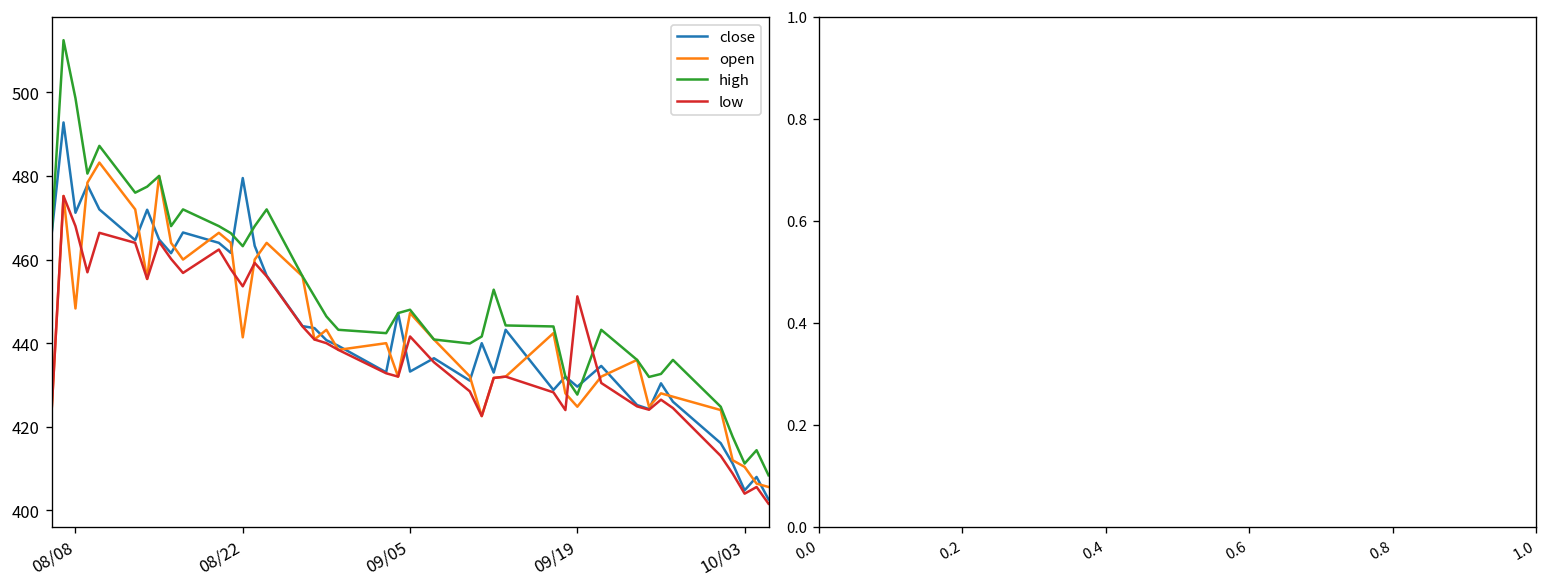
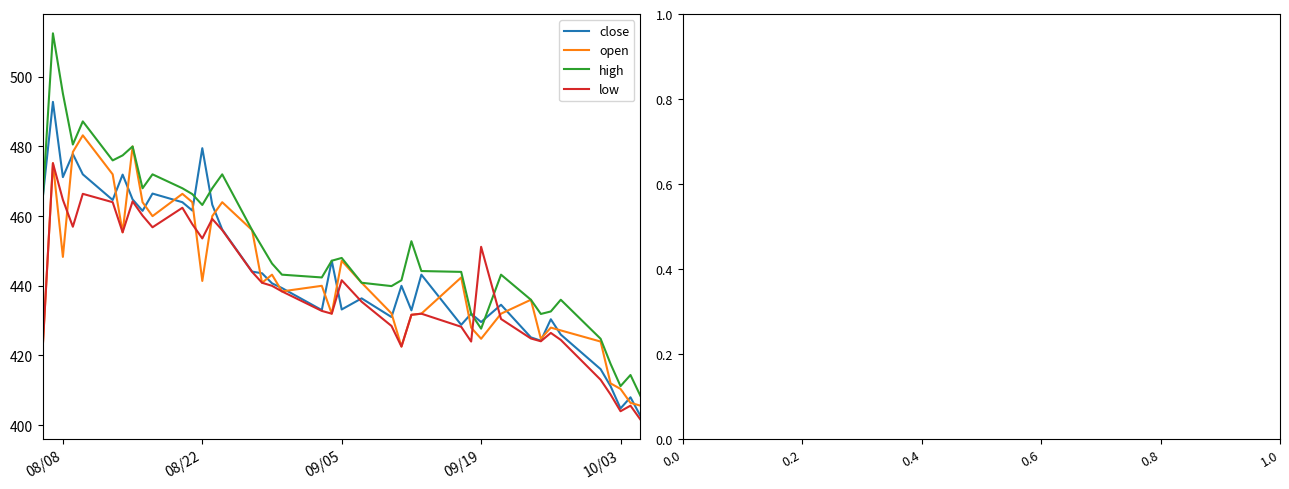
  {
    "close": {
      "08/08": 471,
      "08/22": 480,
      "09/05": 433,
      "09/19": 430,
      "10/03": 405
    },
    "open": {
      "08/08": 448,
      "08/22": 441,
      "09/05": 447,
      "09/19": 425,
      "10/03": 410
    },
    "high": {
-     "08/08": 499,
+     "08/08": 495,
      "08/22": 463,
      "09/05": 448,
      "09/19": 428,
      "10/03": 411
    },
    "low": {
-     "08/08": 468,
+     "08/08": 465,
      "08/22": 454,
      "09/05": 442,
      "09/19": 451,
      "10/03": 404
    }
  }
